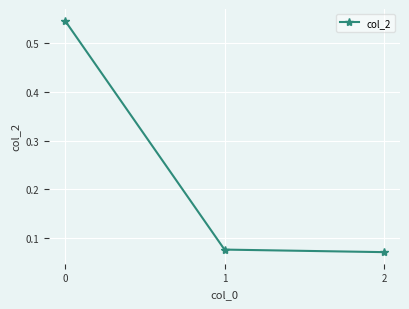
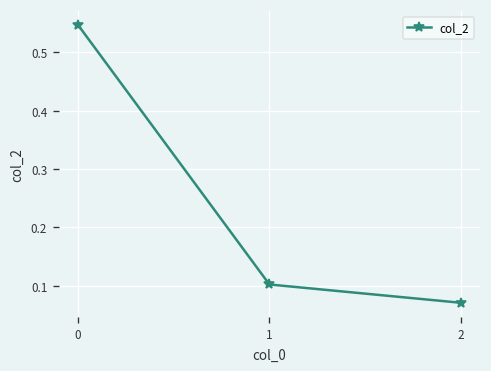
  {
    "0": 0.55,
-   "1": 0.08,
+   "1": 0.10,
    "2": 0.07
  }
